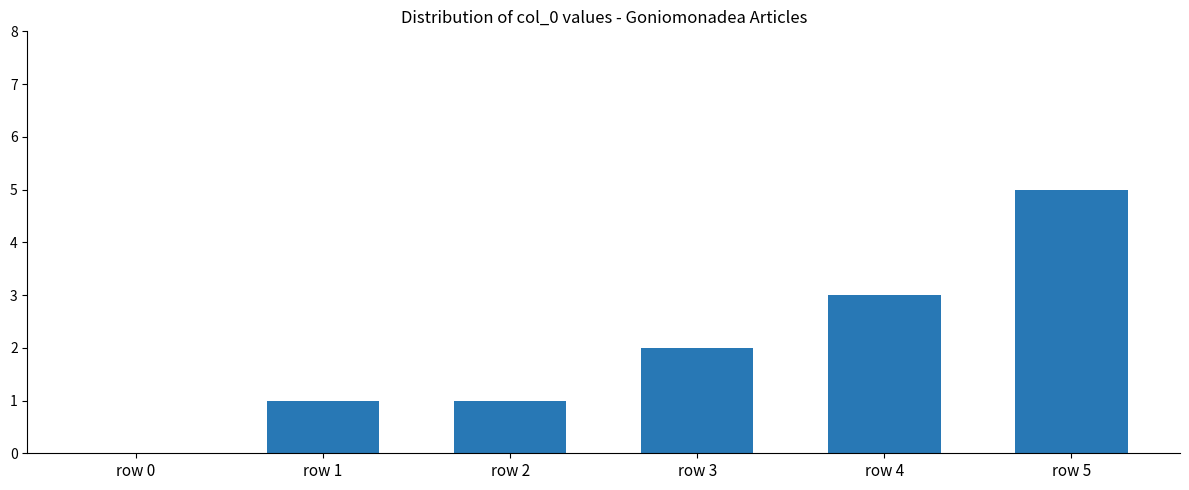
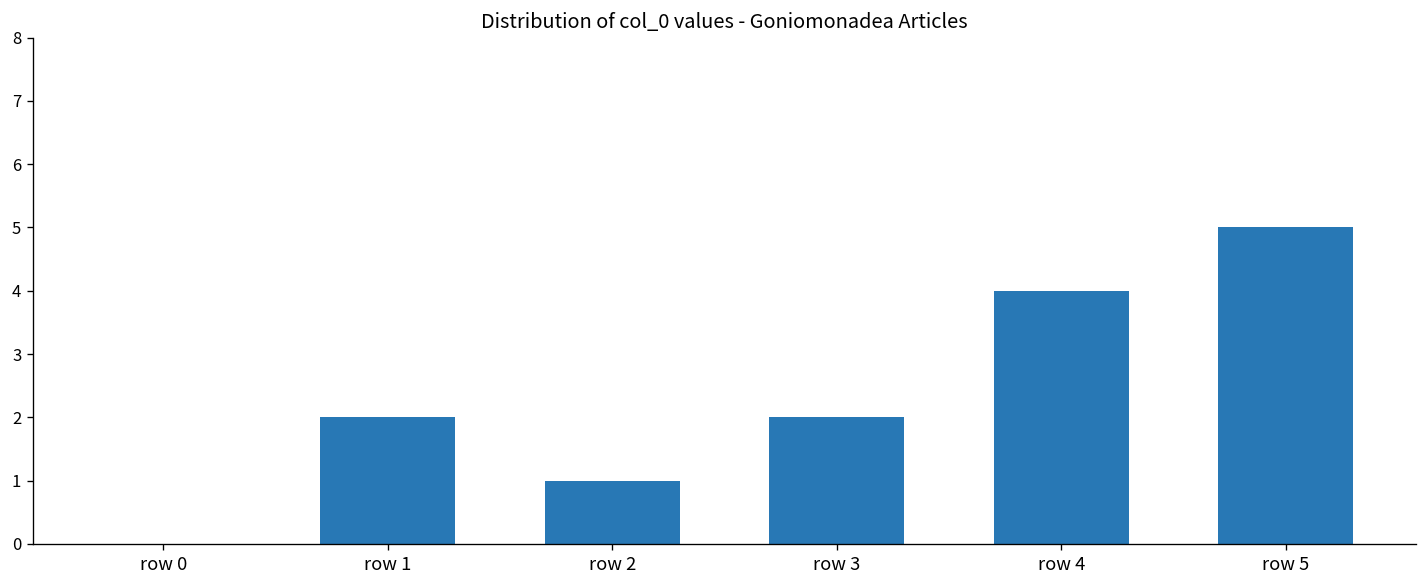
  {
    "row 0": 0,
-   "row 1": 1,
+   "row 1": 2,
    "row 2": 1,
    "row 3": 2,
-   "row 4": 3,
+   "row 4": 4,
    "row 5": 5
  }
